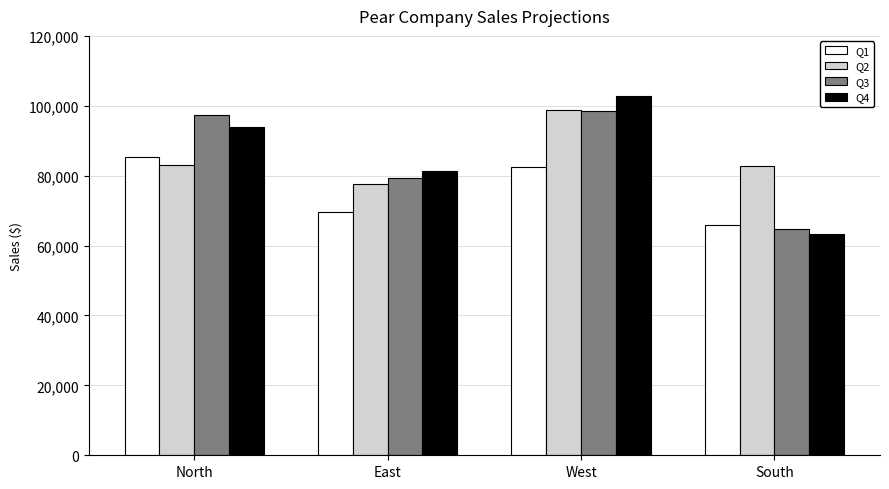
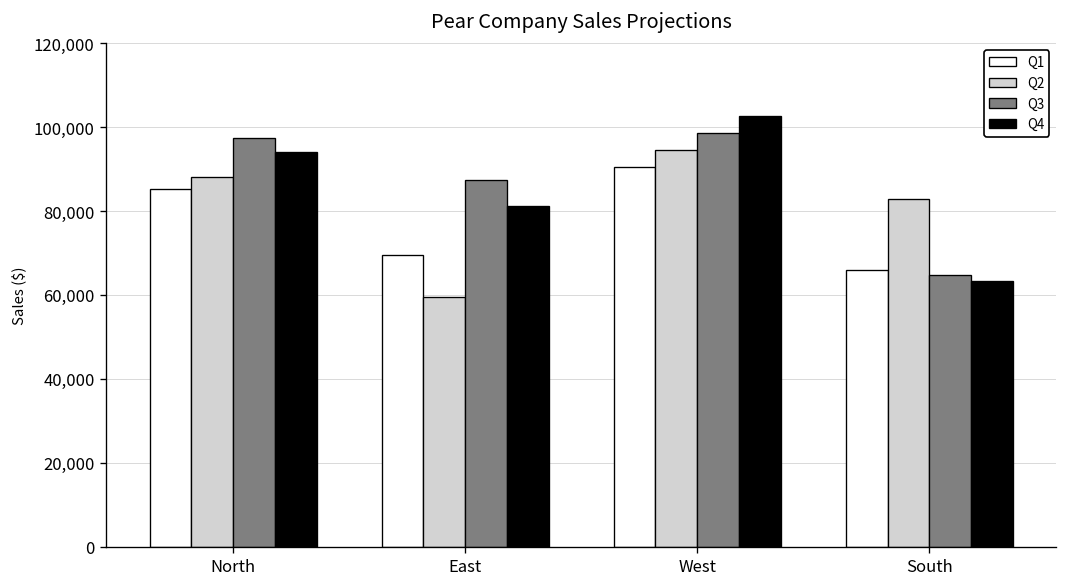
  {
    "Q1": {
      "North": "85,000",
      "East": "70,000",
-     "West": "83,000",
+     "West": "91,000",
      "South": "66,000"
    },
    "Q2": {
-     "North": "83,000",
-     "East": "78,000",
-     "West": "99,000",
+     "North": "88,000",
+     "East": "59,000",
+     "West": "94,000",
      "South": "83,000"
    },
    "Q3": {
      "North": "97,000",
-     "East": "79,000",
+     "East": "87,000",
      "West": "99,000",
      "South": "65,000"
    },
    "Q4": {
      "North": "94,000",
      "East": "81,000",
      "West": "103,000",
      "South": "63,000"
    }
  }
